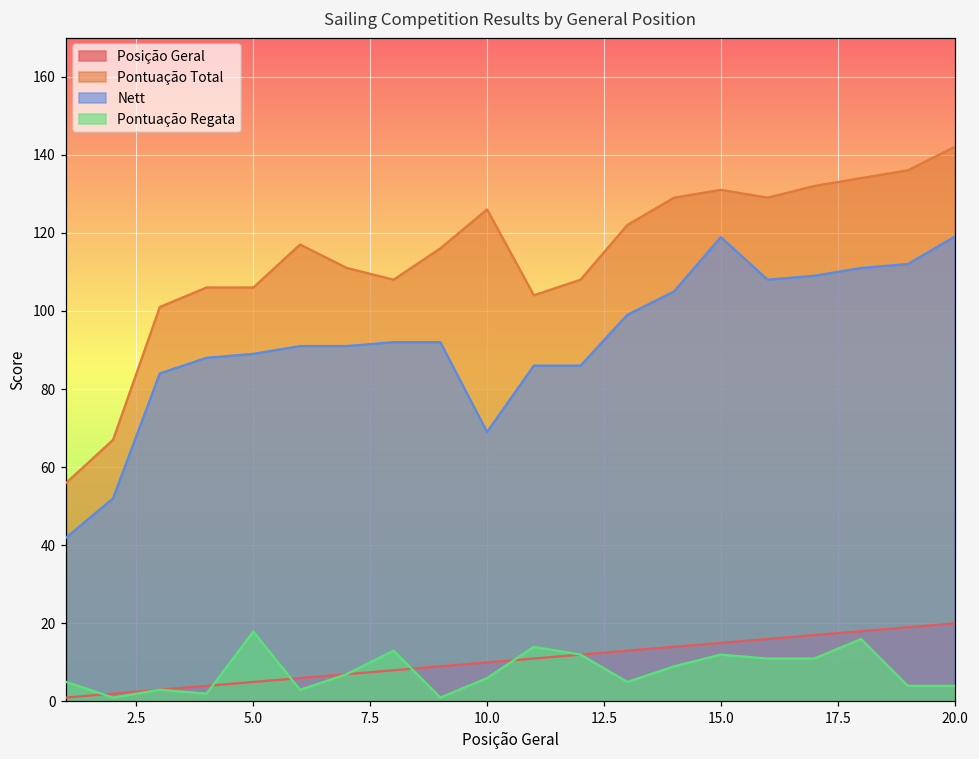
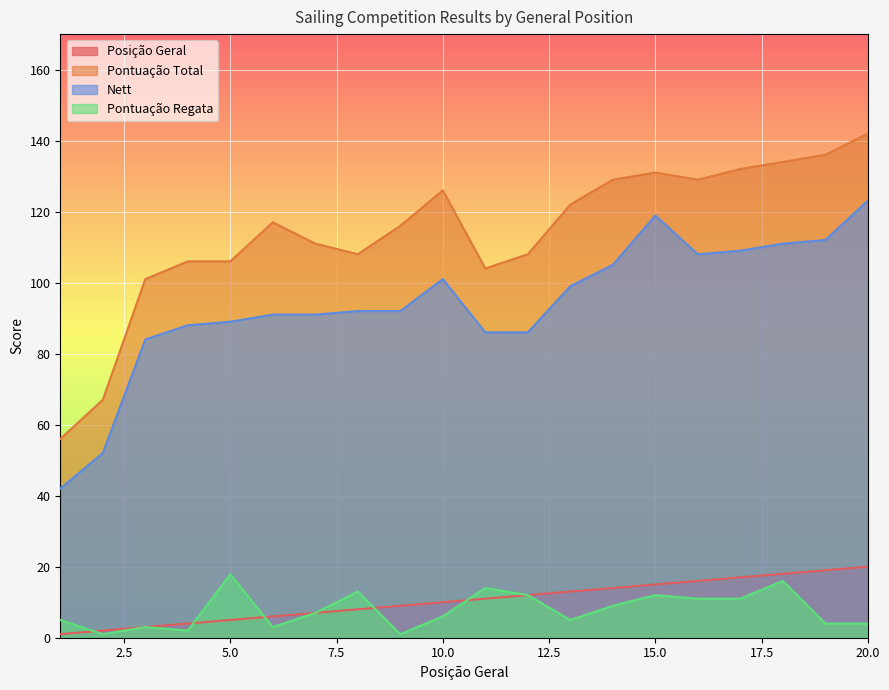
  {
    "Nett": {
      "5.0": 89,
-     "10.0": 69,
+     "10.0": 101,
      "15.0": 119,
-     "20.0": 119
+     "20.0": 123
    },
    "Pontuação Regata": {
      "5.0": 18,
      "10.0": 6,
      "15.0": 12,
      "20.0": 4
    }
  }
